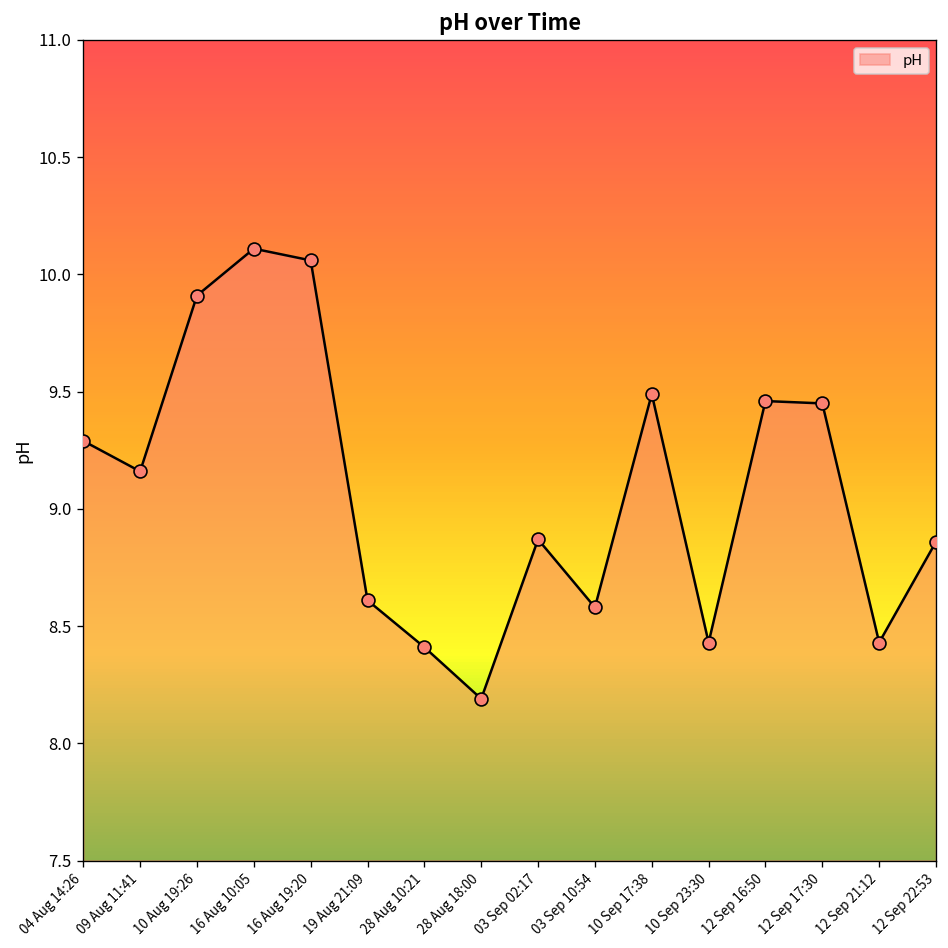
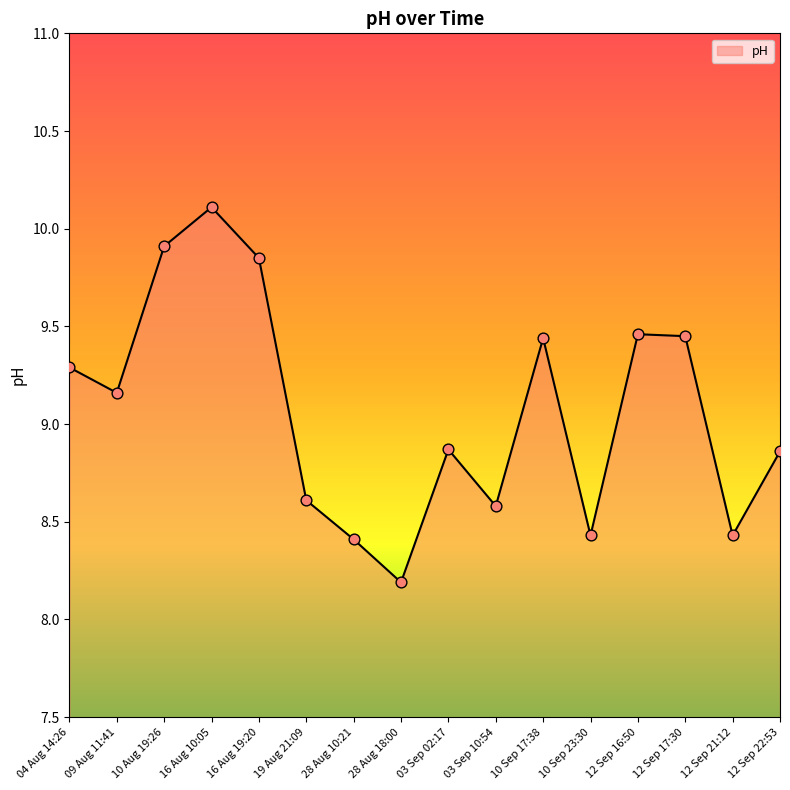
  {
    "04 Aug 14:26": 9.29,
    "09 Aug 11:41": 9.16,
    "10 Aug 19:26": 9.91,
    "16 Aug 10:05": 10.11,
-   "16 Aug 19:20": 10.06,
+   "16 Aug 19:20": 9.85,
    "19 Aug 21:09": 8.61,
    "28 Aug 10:21": 8.41,
    "28 Aug 18:00": 8.19,
    "03 Sep 02:17": 8.87,
    "03 Sep 10:54": 8.58,
-   "10 Sep 17:38": 9.49,
+   "10 Sep 17:38": 9.44,
    "10 Sep 23:30": 8.43,
    "12 Sep 16:50": 9.46,
    "12 Sep 17:30": 9.45,
    "12 Sep 21:12": 8.43,
    "12 Sep 22:53": 8.86
  }
